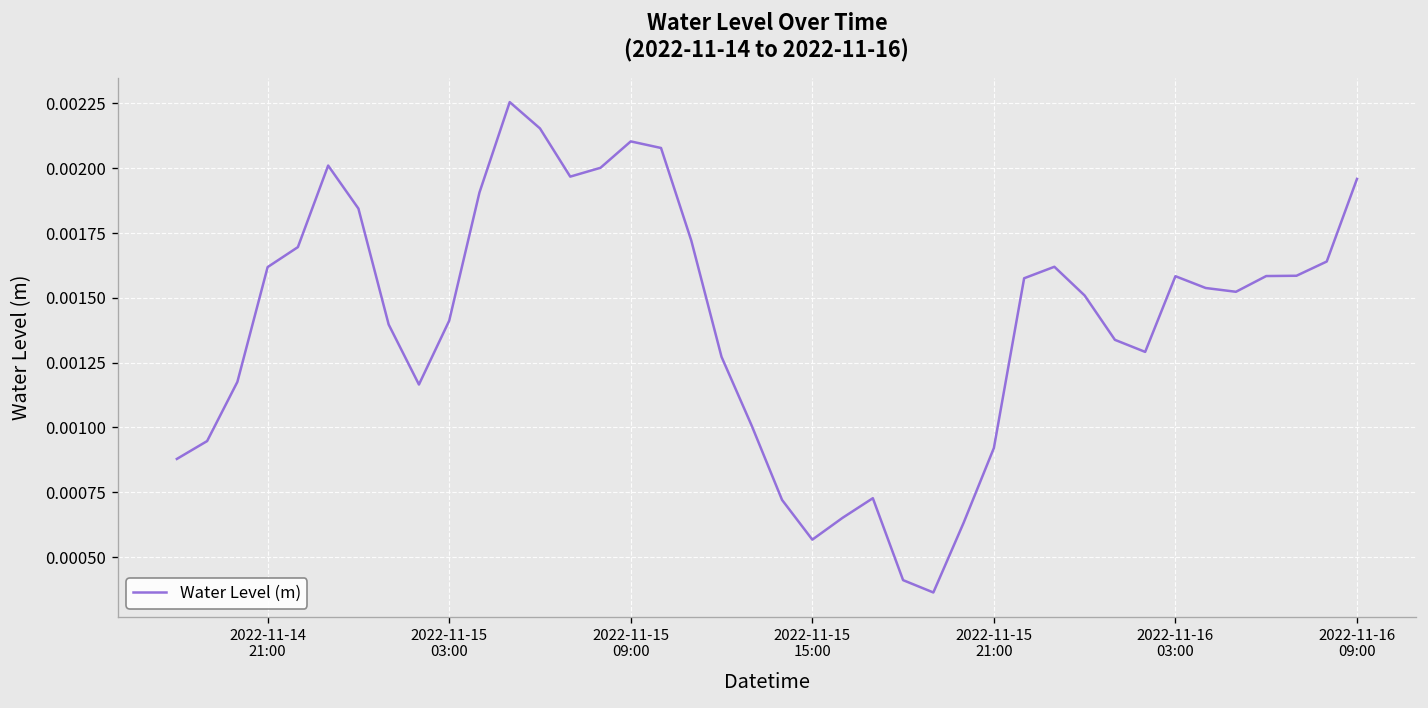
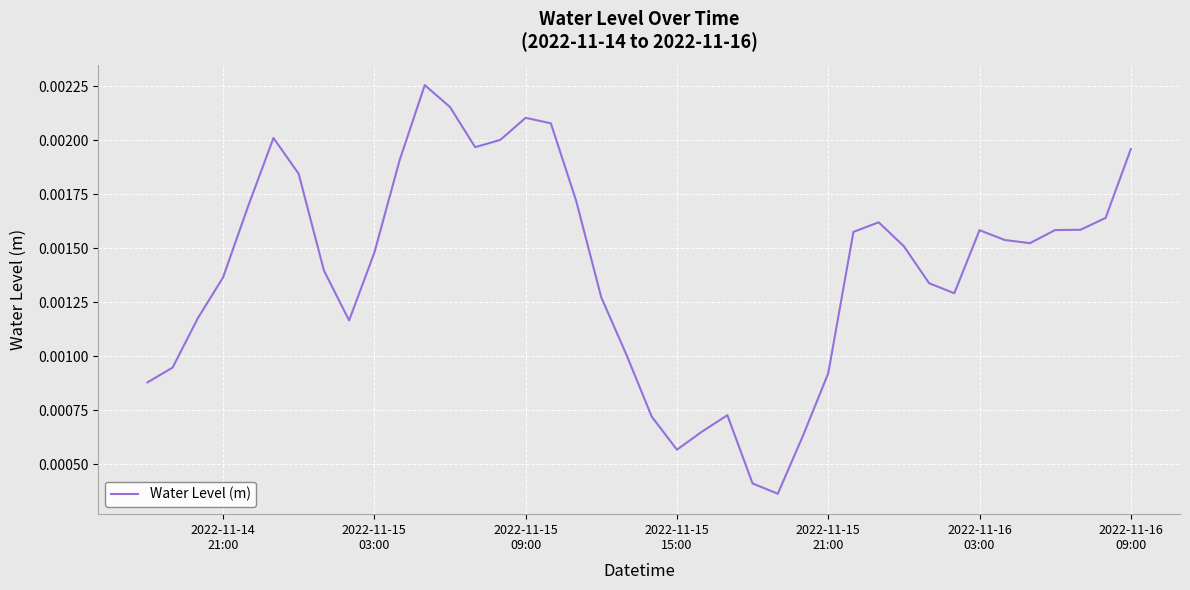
  {
-   "2022-11-14 21:00": 0.00162,
-   "2022-11-15 03:00": 0.00141,
+   "2022-11-14 21:00": 0.00136,
+   "2022-11-15 03:00": 0.00148,
    "2022-11-15 09:00": 0.00210,
    "2022-11-15 15:00": 0.00057,
    "2022-11-15 21:00": 0.00092,
    "2022-11-16 03:00": 0.00158,
    "2022-11-16 09:00": 0.00196
  }
